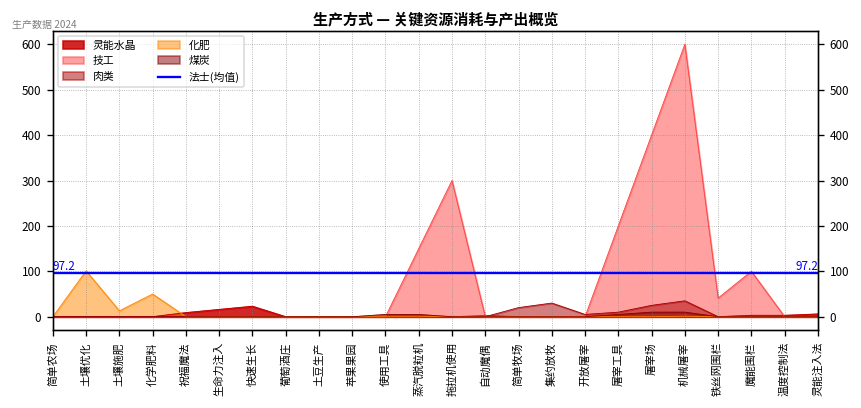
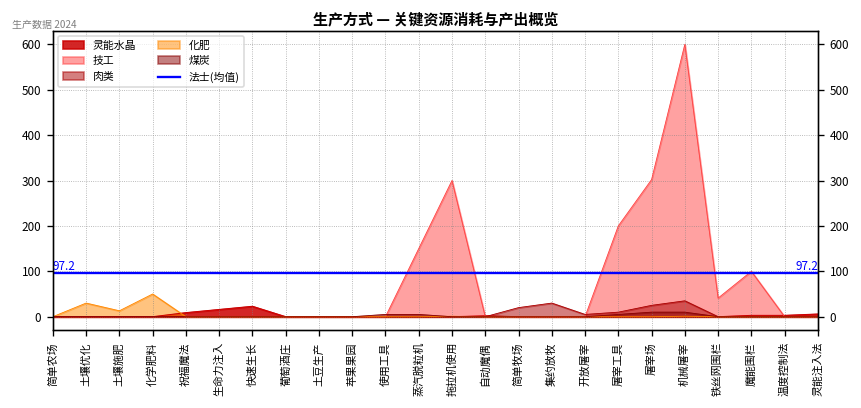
  {
    "技工": {
      "蒸汽脱粒机": 150,
      "拖拉机使用": 300,
      "屠宰工具": 200,
-     "屠宰场": 400,
+     "屠宰场": 300,
      "机械屠宰": 600,
      "铁丝网围栏": 40,
      "魔能围栏": 100
    },
    "化肥": {
-     "土壤优化": 100,
+     "土壤优化": 30,
      "土壤施肥": 10,
      "化学肥料": 50
    }
  }
